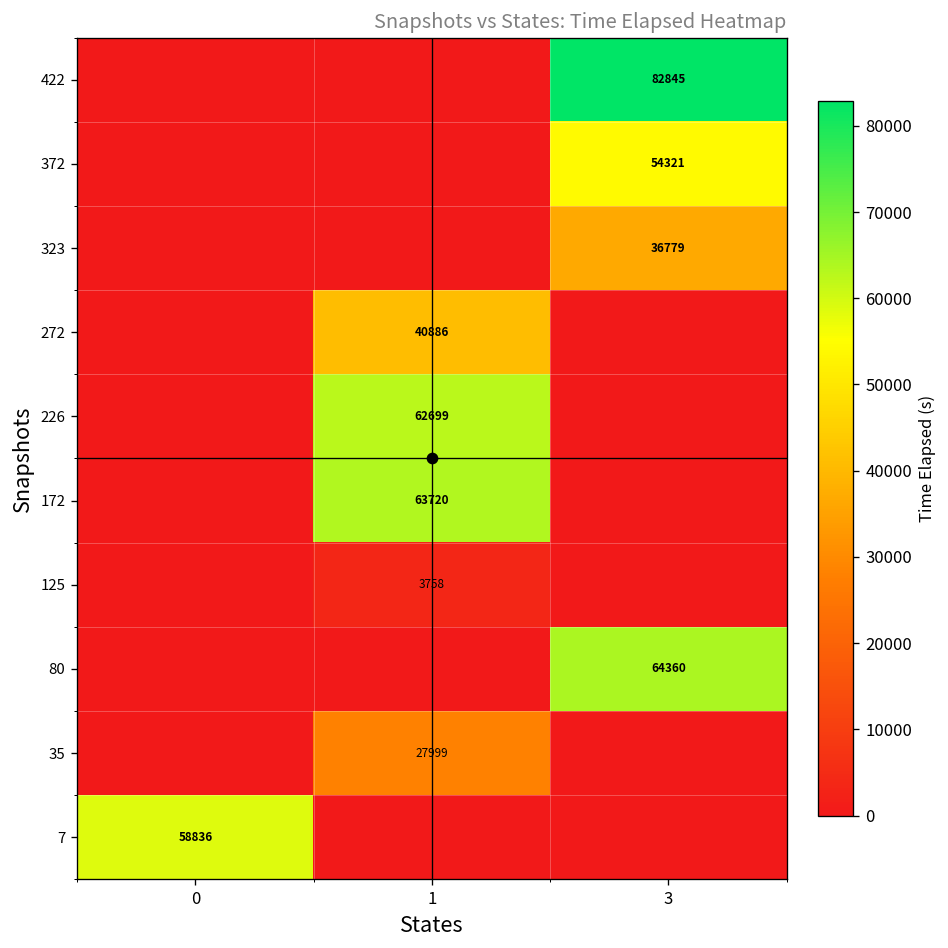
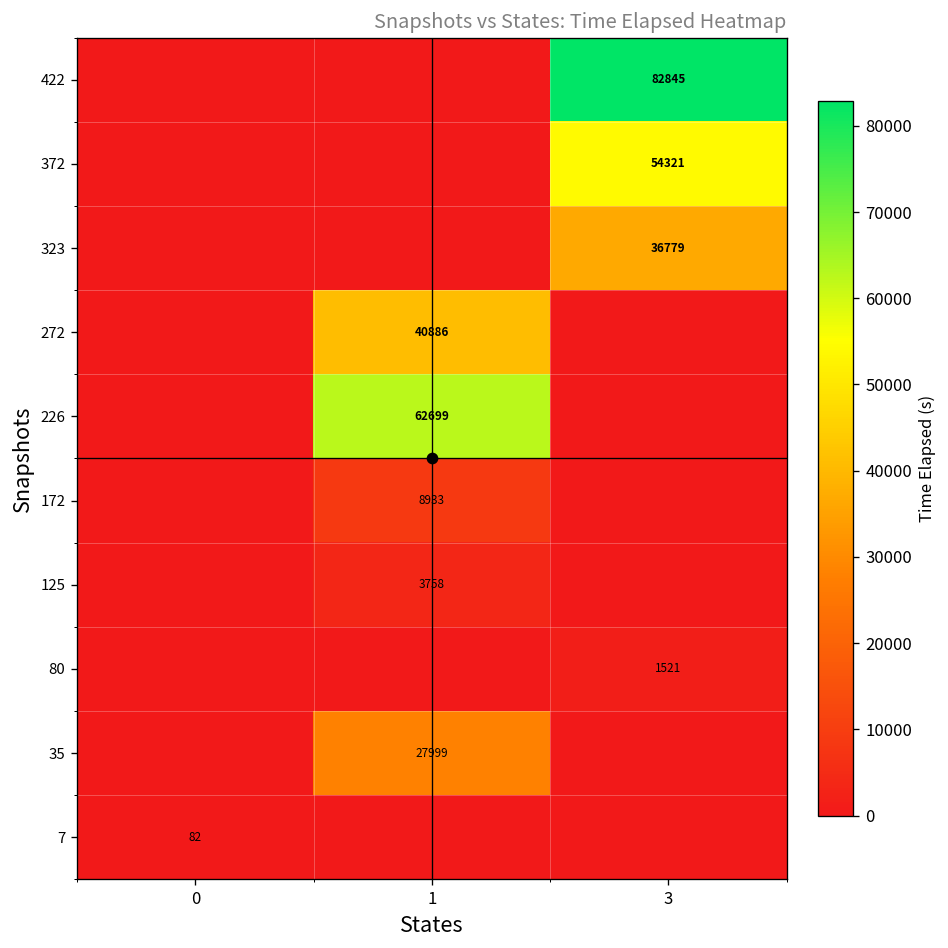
  {
    "422": {
      "3": 82845
    },
    "372": {
      "3": 54321
    },
    "323": {
      "3": 36779
    },
    "272": {
      "1": 40886
    },
    "226": {
      "1": 62699
    },
    "172": {
-     "1": 63720
+     "1": 8933
    },
    "125": {
      "1": 3758
    },
    "80": {
-     "3": 64360
+     "3": 1521
    },
    "35": {
      "1": 27999
    },
    "7": {
-     "0": 58836
+     "0": 82
    }
  }
